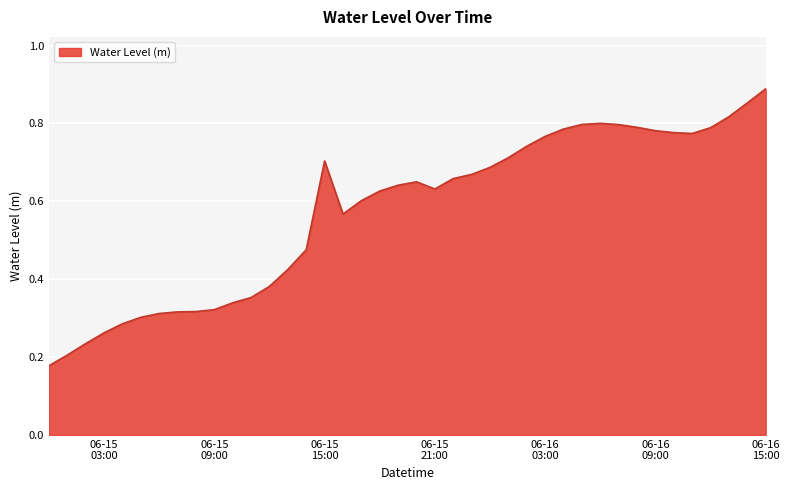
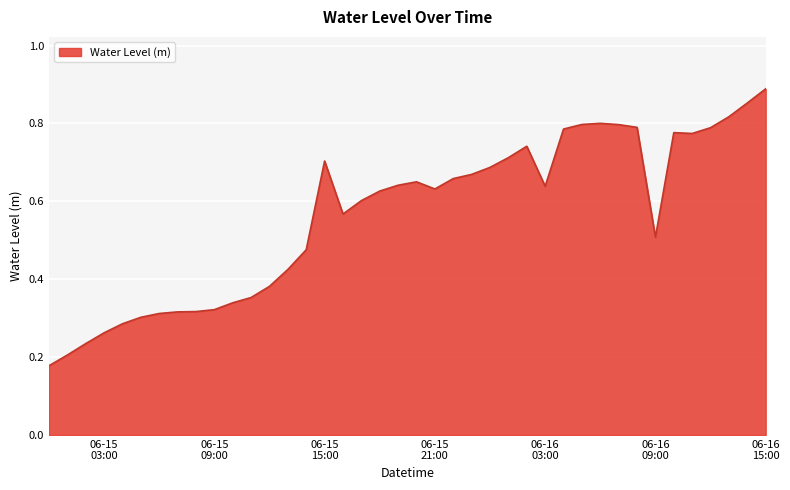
  {
    "06-15 03:00": 0.26,
    "06-15 09:00": 0.32,
    "06-15 15:00": 0.70,
    "06-15 21:00": 0.63,
-   "06-16 03:00": 0.77,
-   "06-16 09:00": 0.78,
+   "06-16 03:00": 0.64,
+   "06-16 09:00": 0.51,
    "06-16 15:00": 0.89
  }
